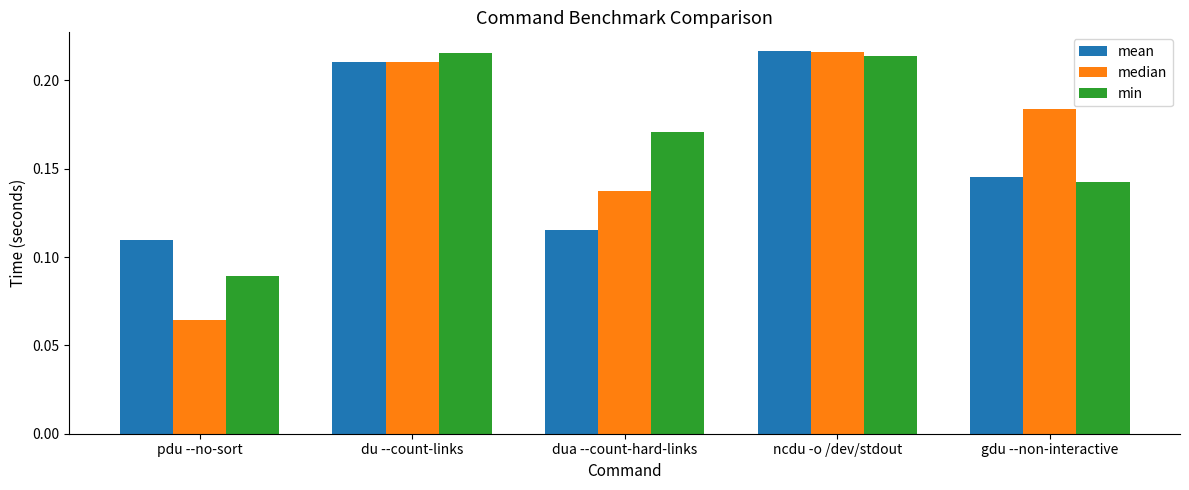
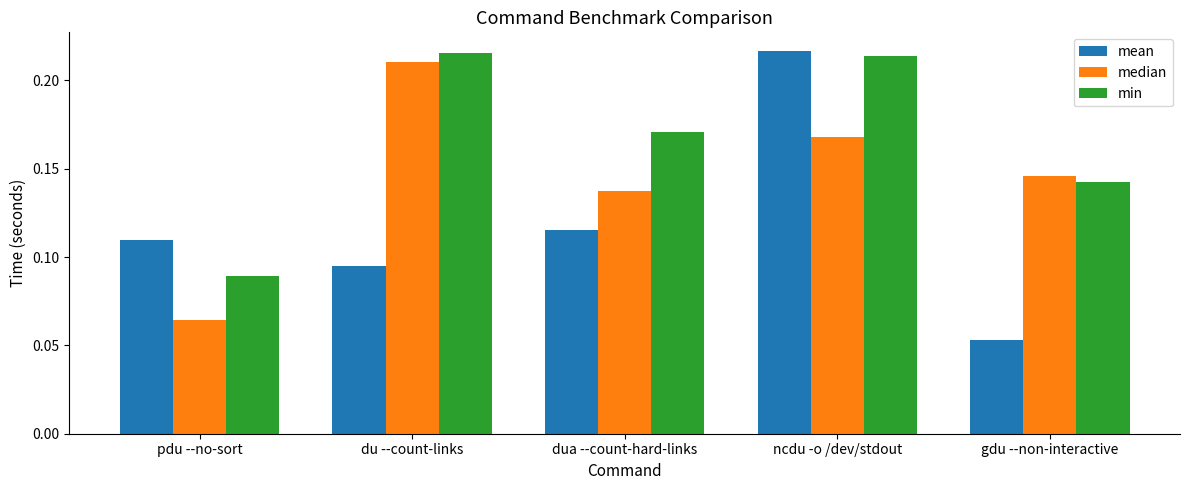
  {
    "mean": {
      "pdu --no-sort": 0.110,
-     "du --count-links": 0.210,
+     "du --count-links": 0.095,
      "dua --count-hard-links": 0.115,
      "ncdu -o /dev/stdout": 0.216,
-     "gdu --non-interactive": 0.145
+     "gdu --non-interactive": 0.053
    },
    "median": {
      "pdu --no-sort": 0.064,
      "du --count-links": 0.210,
      "dua --count-hard-links": 0.137,
-     "ncdu -o /dev/stdout": 0.216,
-     "gdu --non-interactive": 0.184
+     "ncdu -o /dev/stdout": 0.168,
+     "gdu --non-interactive": 0.146
    },
    "min": {
      "pdu --no-sort": 0.089,
      "du --count-links": 0.215,
      "dua --count-hard-links": 0.171,
      "ncdu -o /dev/stdout": 0.214,
      "gdu --non-interactive": 0.143
    }
  }
